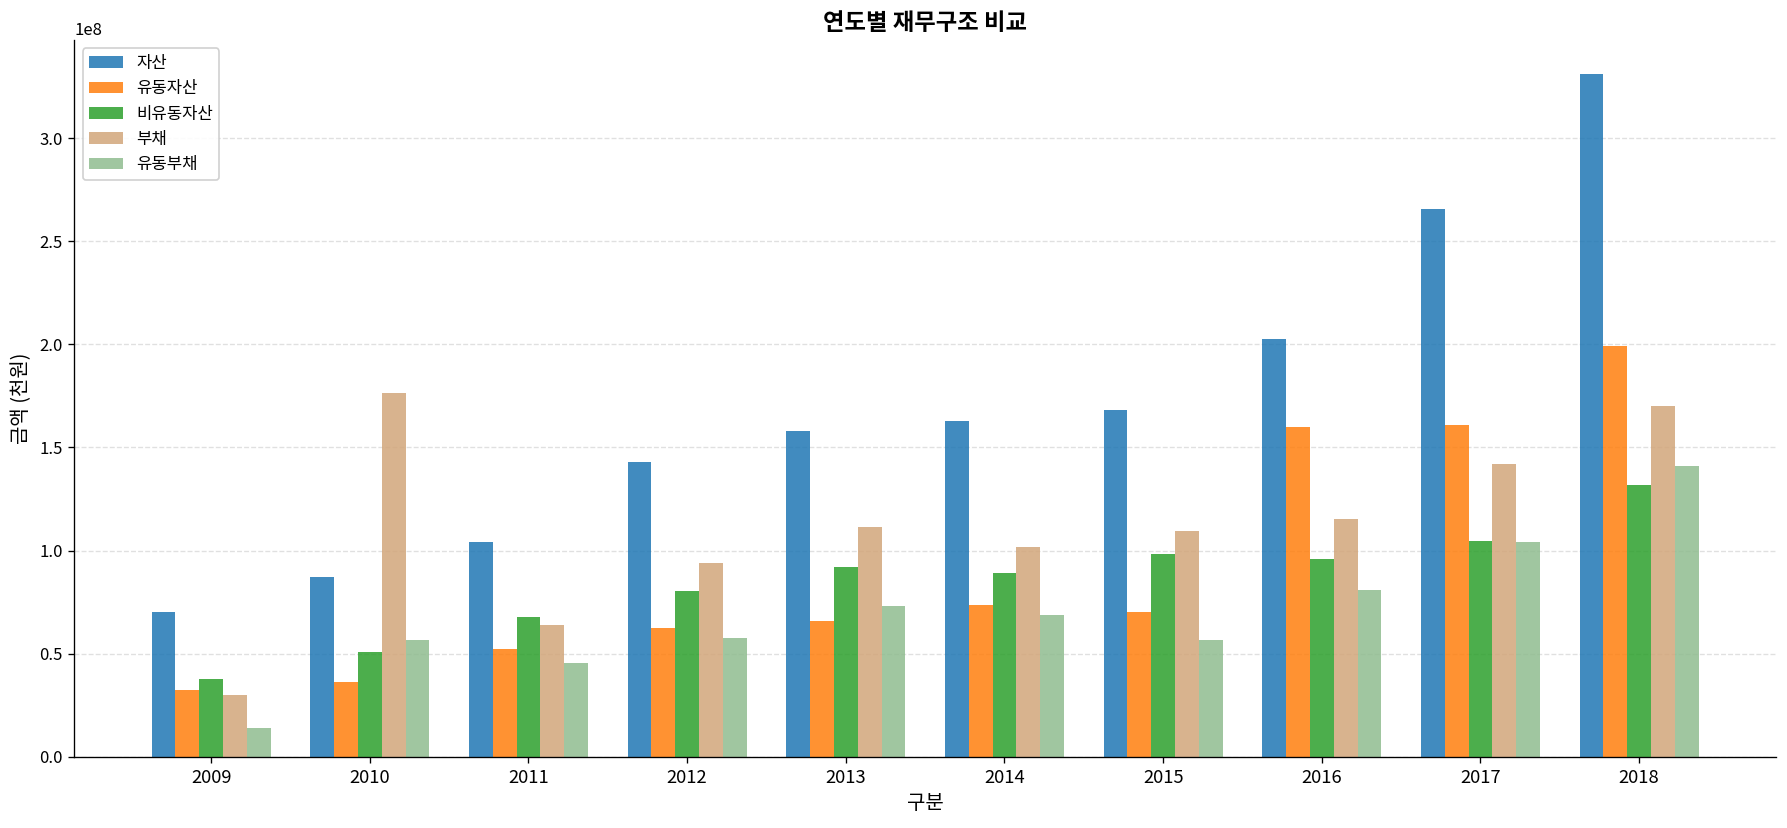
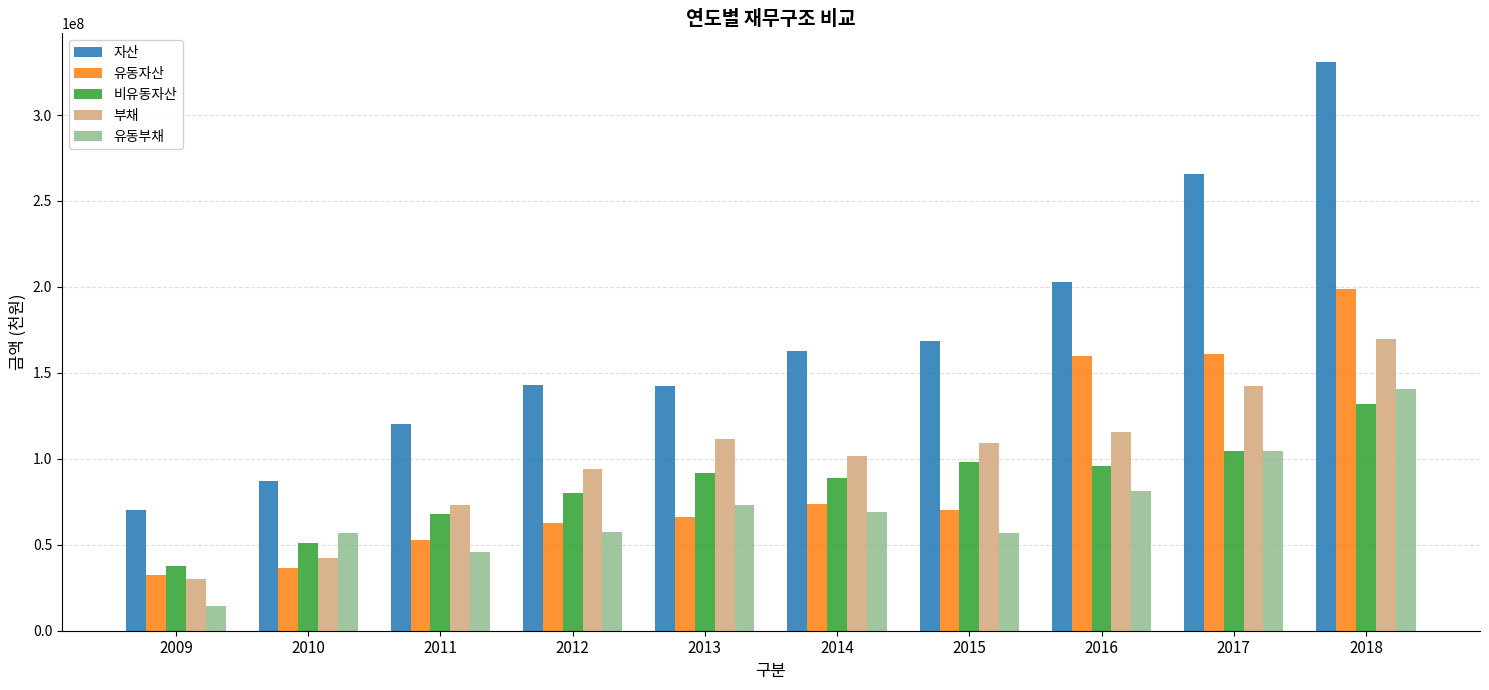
  {
    "자산": {
      "2009": 70000000,
      "2010": 87000000,
-     "2011": 104000000,
+     "2011": 120000000,
      "2012": 143000000,
-     "2013": 158000000,
+     "2013": 142000000,
      "2014": 163000000,
      "2015": 168000000,
      "2016": 203000000,
      "2017": 265000000,
      "2018": 331000000
    },
    "유동자산": {
      "2009": 32000000,
      "2010": 36000000,
      "2011": 53000000,
      "2012": 62000000,
      "2013": 66000000,
      "2014": 74000000,
      "2015": 70000000,
      "2016": 160000000,
      "2017": 161000000,
      "2018": 199000000
    },
    "비유동자산": {
      "2009": 38000000,
      "2010": 51000000,
      "2011": 68000000,
      "2012": 80000000,
      "2013": 92000000,
      "2014": 89000000,
      "2015": 98000000,
      "2016": 96000000,
      "2017": 105000000,
      "2018": 132000000
    },
    "부채": {
      "2009": 30000000,
-     "2010": 177000000,
-     "2011": 64000000,
+     "2010": 42000000,
+     "2011": 73000000,
      "2012": 94000000,
      "2013": 111000000,
      "2014": 102000000,
      "2015": 109000000,
      "2016": 115000000,
      "2017": 142000000,
      "2018": 170000000
    },
    "유동부채": {
      "2009": 14000000,
      "2010": 57000000,
      "2011": 46000000,
      "2012": 57000000,
      "2013": 73000000,
      "2014": 69000000,
      "2015": 57000000,
      "2016": 81000000,
      "2017": 104000000,
      "2018": 141000000
    }
  }
